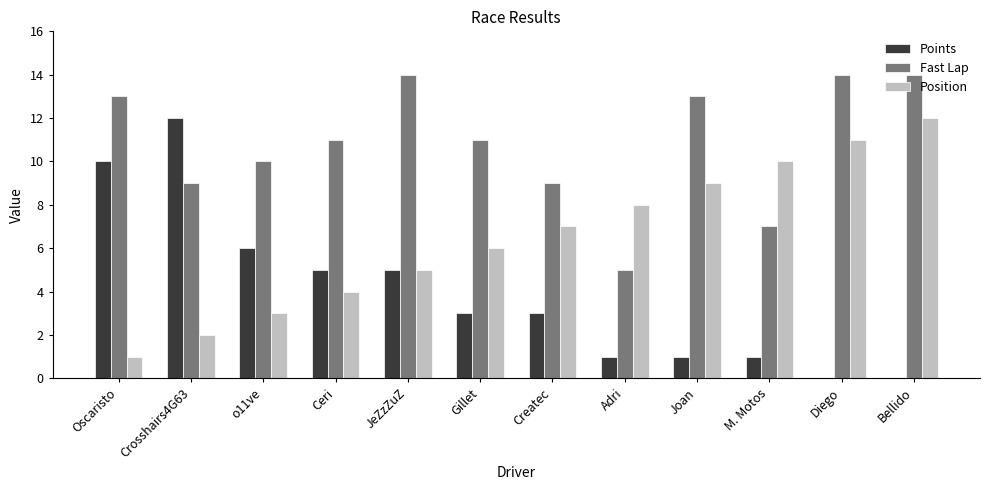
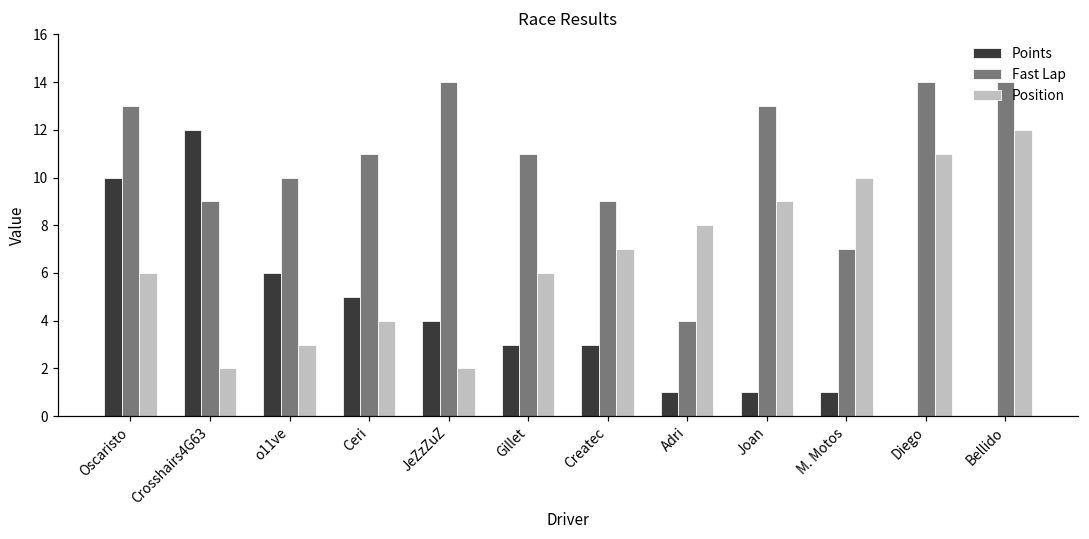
  {
    "Points": {
      "Oscaristo": 10,
      "Crosshairs4G63": 12,
      "o11ve": 6,
      "Ceri": 5,
-     "JeZzZuZ": 5,
+     "JeZzZuZ": 4,
      "Gillet": 3,
      "Createc": 3,
      "Adri": 1,
      "Joan": 1,
      "M. Motos": 1,
      "Diego": 0,
      "Bellido": 0
    },
    "Fast Lap": {
      "Oscaristo": 13,
      "Crosshairs4G63": 9,
      "o11ve": 10,
      "Ceri": 11,
      "JeZzZuZ": 14,
      "Gillet": 11,
      "Createc": 9,
-     "Adri": 5,
+     "Adri": 4,
      "Joan": 13,
      "M. Motos": 7,
      "Diego": 14,
      "Bellido": 14
    },
    "Position": {
-     "Oscaristo": 1,
+     "Oscaristo": 6,
      "Crosshairs4G63": 2,
      "o11ve": 3,
      "Ceri": 4,
-     "JeZzZuZ": 5,
+     "JeZzZuZ": 2,
      "Gillet": 6,
      "Createc": 7,
      "Adri": 8,
      "Joan": 9,
      "M. Motos": 10,
      "Diego": 11,
      "Bellido": 12
    }
  }
